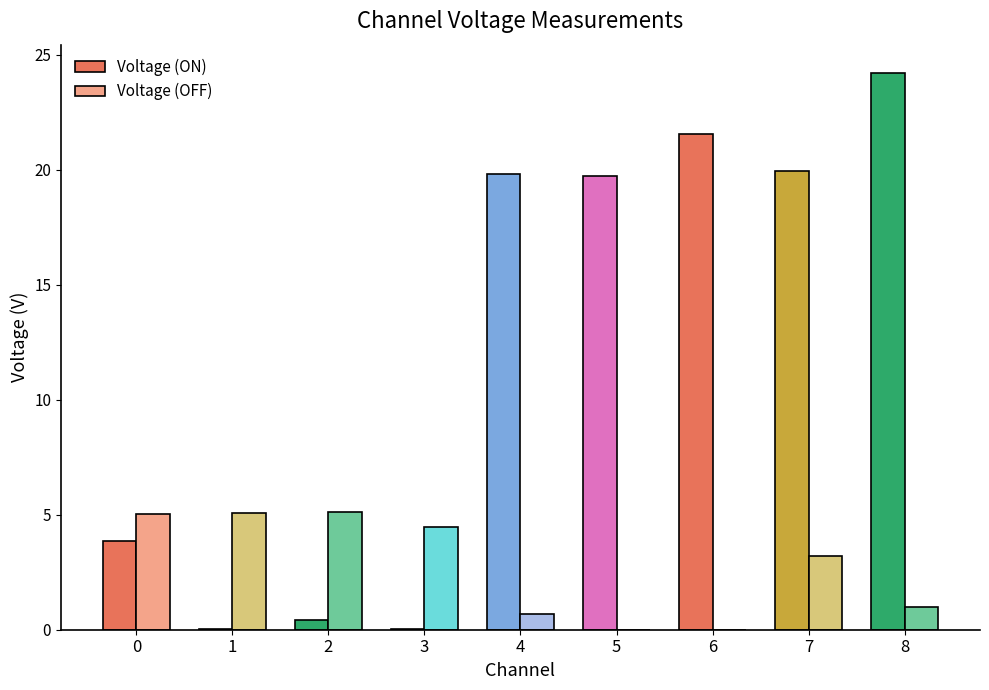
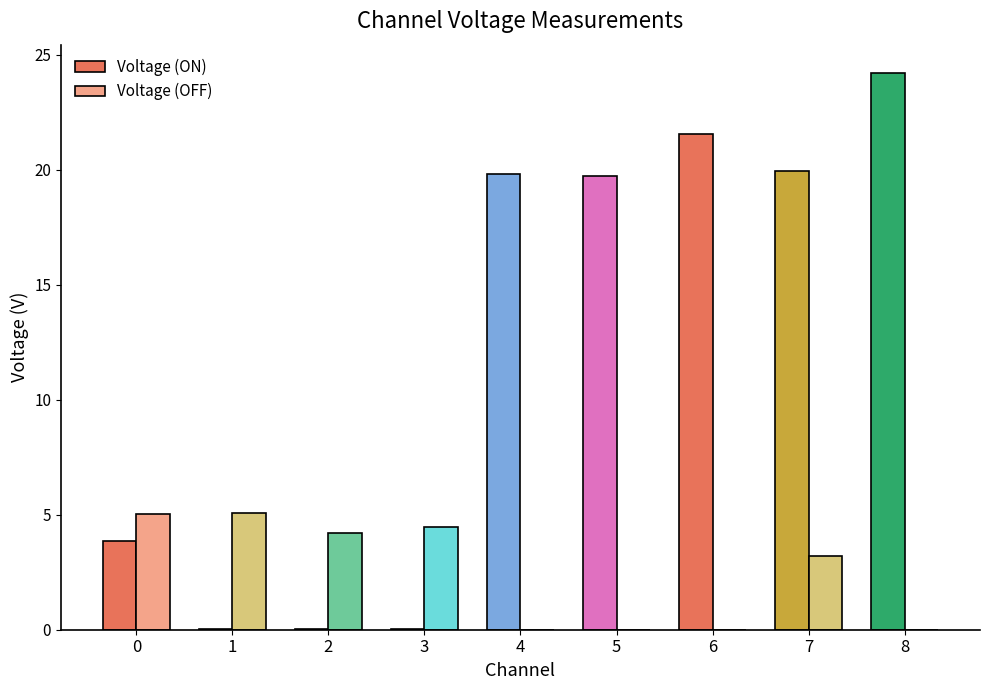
  {
    "Voltage (ON)": {
      "0": 3.8,
-     "2": 0.4,
+     "2": 0.0,
      "4": 19.8,
      "5": 19.8,
      "6": 21.6,
      "7": 20.0,
      "8": 24.2
    },
    "Voltage (OFF)": {
      "0": 5.1,
      "1": 5.1,
-     "2": 5.1,
+     "2": 4.2,
      "3": 4.5,
-     "4": 0.7,
+     "4": 0.0,
      "5": 0.0,
      "6": 0.0,
      "7": 3.2,
-     "8": 1
+     "8": 0
    }
  }
